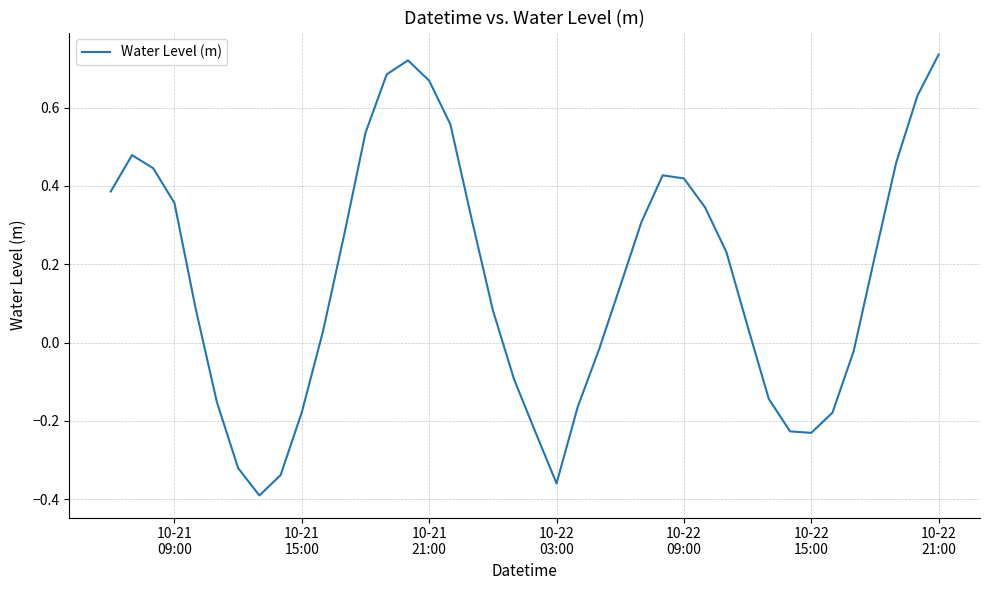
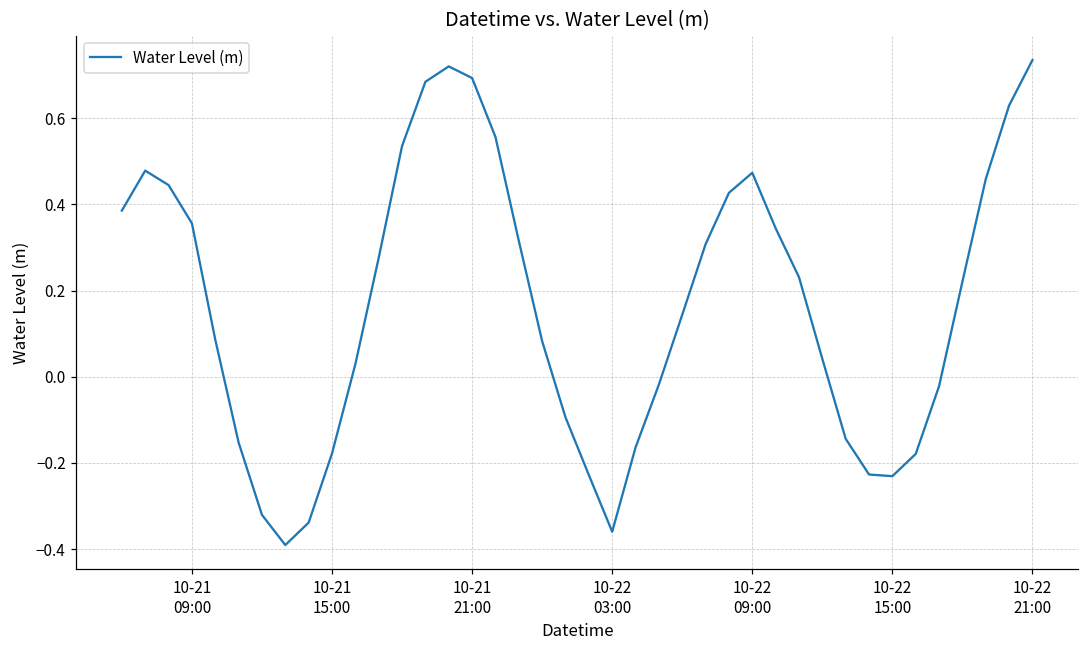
  {
    "10-21 09:00": 0.36,
    "10-21 15:00": -0.18,
-   "10-21 21:00": 0.67,
+   "10-21 21:00": 0.69,
    "10-22 03:00": -0.36,
-   "10-22 09:00": 0.42,
+   "10-22 09:00": 0.47,
    "10-22 15:00": -0.23,
    "10-22 21:00": 0.74
  }
